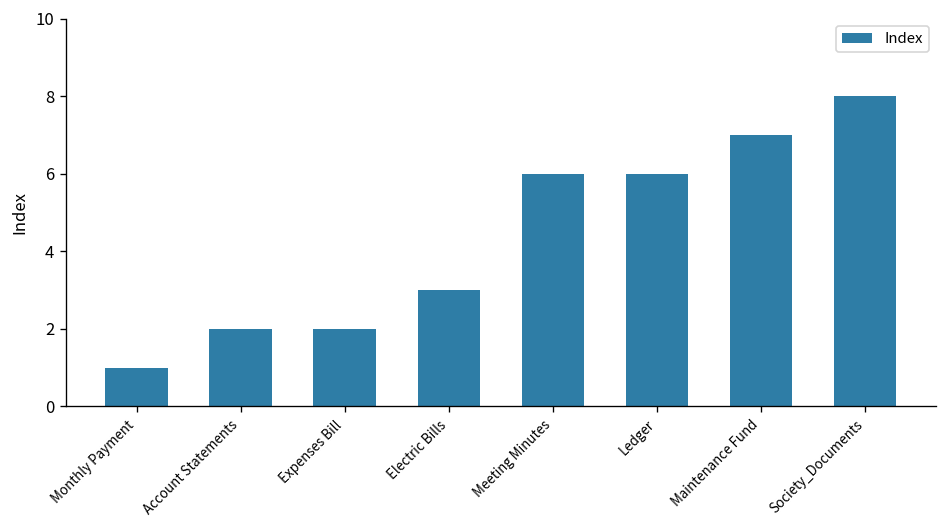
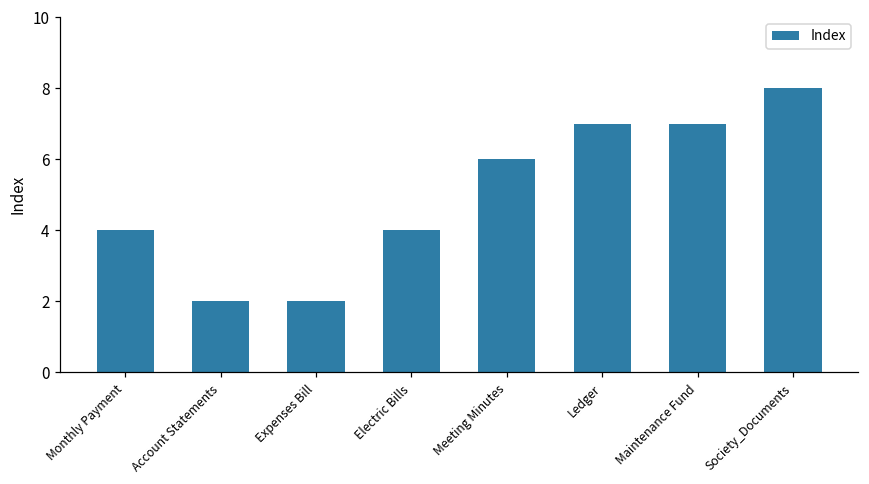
  {
-   "Monthly Payment": 1,
+   "Monthly Payment": 4,
    "Account Statements": 2,
    "Expenses Bill": 2,
-   "Electric Bills": 3,
+   "Electric Bills": 4,
    "Meeting Minutes": 6,
-   "Ledger": 6,
+   "Ledger": 7,
    "Maintenance Fund": 7,
    "Society_Documents": 8
  }
